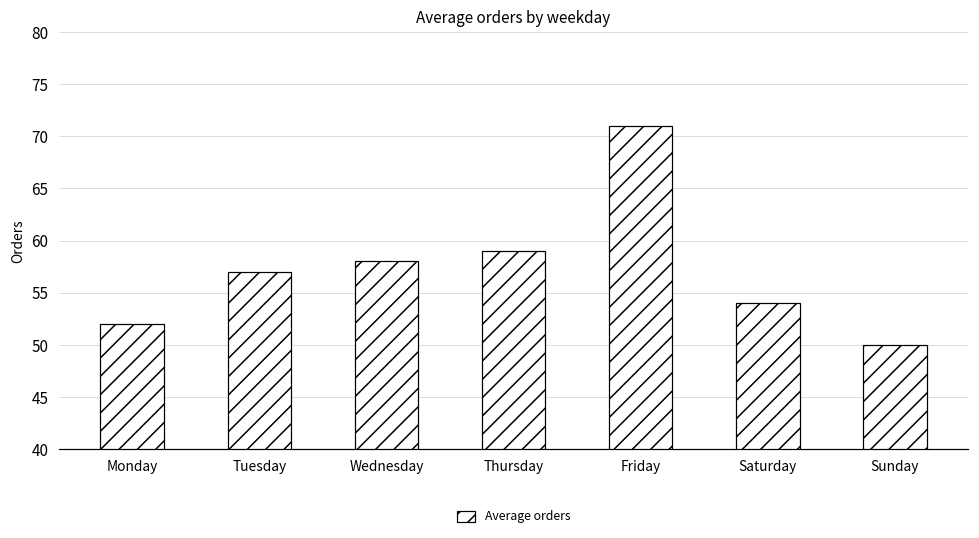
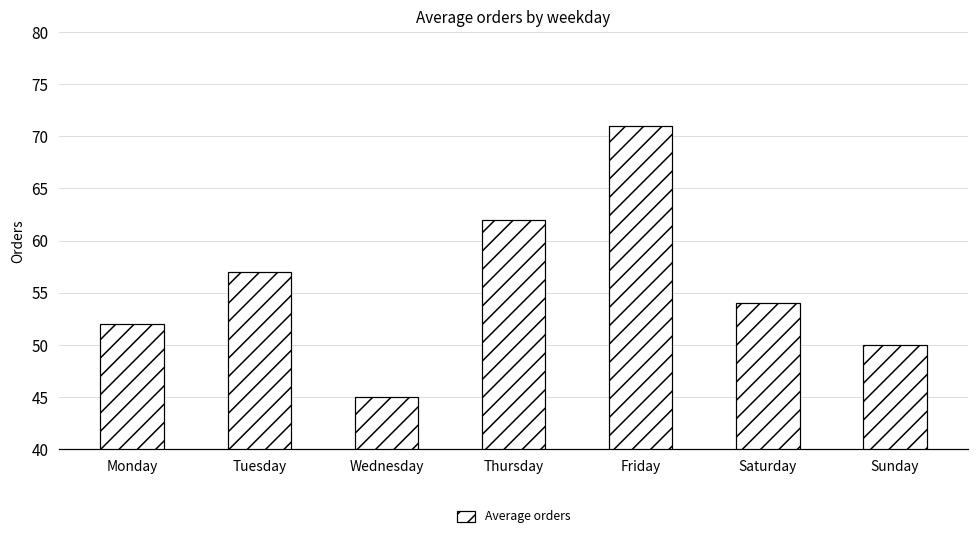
  {
    "Monday": 52,
    "Tuesday": 57,
-   "Wednesday": 58,
-   "Thursday": 59,
+   "Wednesday": 45,
+   "Thursday": 62,
    "Friday": 71,
    "Saturday": 54,
    "Sunday": 50
  }
